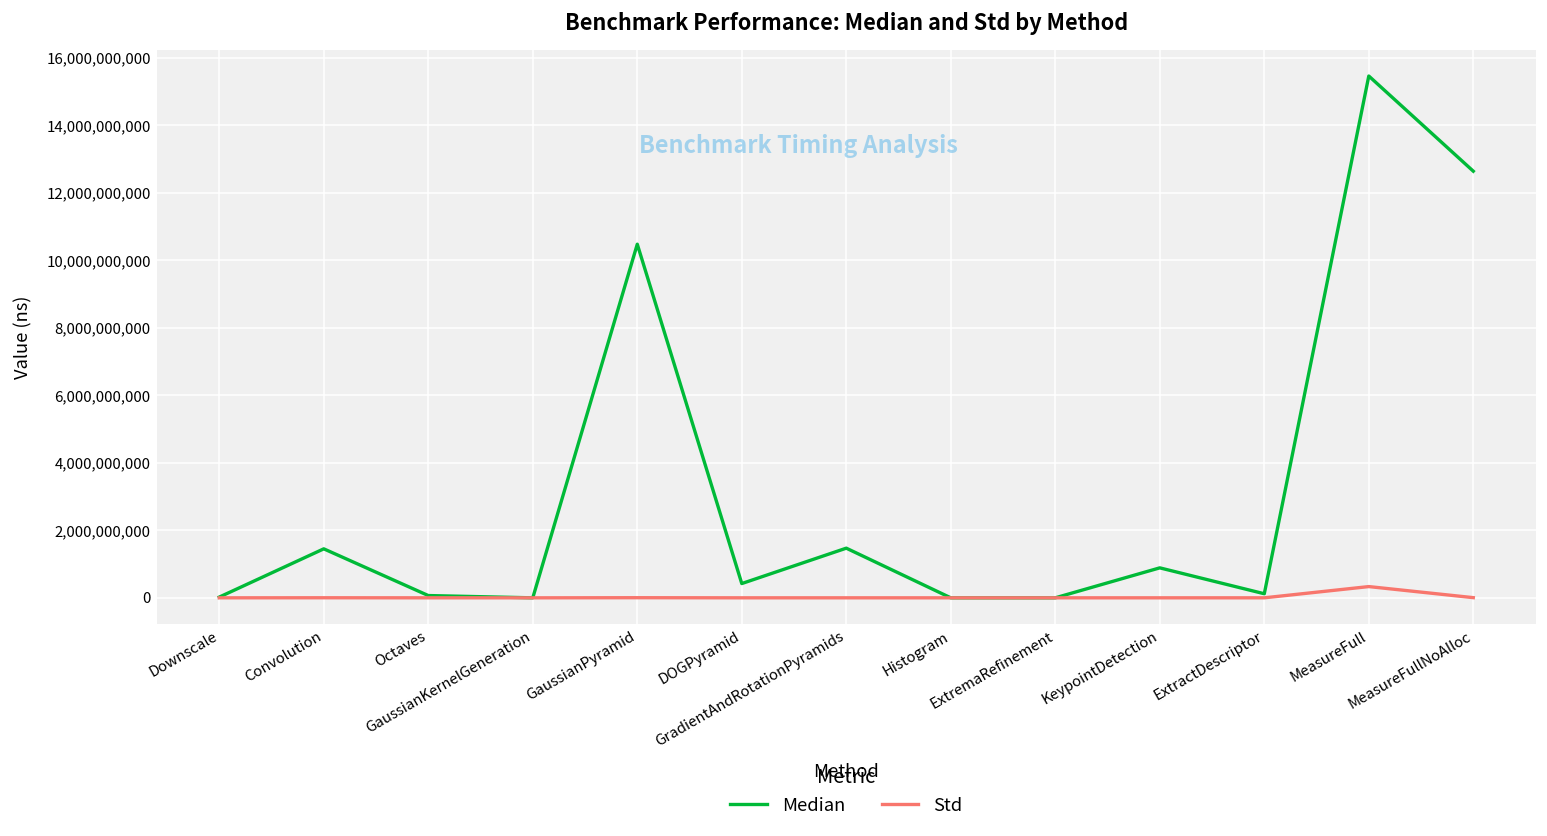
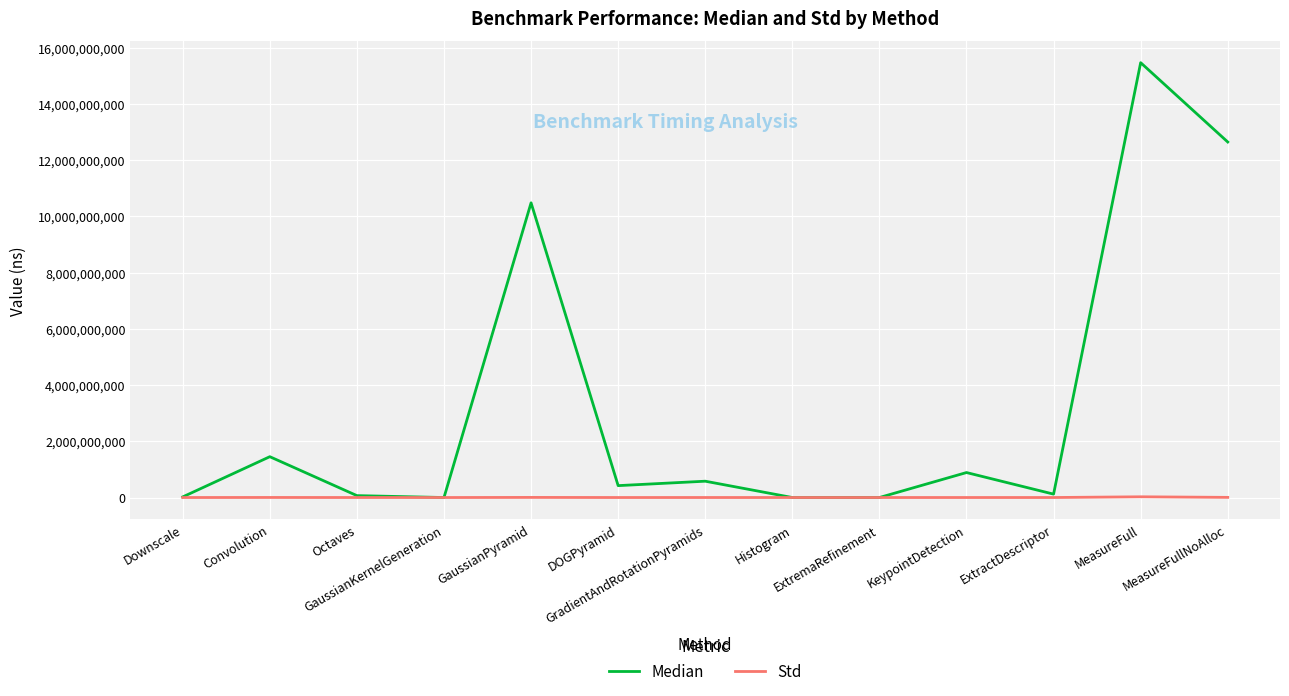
  {
    "Median": {
      "Convolution": "1,500,000,000",
      "GaussianPyramid": "10,500,000,000",
      "DOGPyramid": "400,000,000",
-     "GradientAndRotationPyramids": "1,500,000,000",
+     "GradientAndRotationPyramids": "600,000,000",
      "KeypointDetection": "900,000,000",
      "ExtractDescriptor": "100,000,000",
      "MeasureFull": "15,500,000,000",
      "MeasureFullNoAlloc": "12,600,000,000"
    },
    "Std": {
      "Convolution": "0",
      "GaussianPyramid": "0",
      "DOGPyramid": "0",
      "GradientAndRotationPyramids": "0",
      "KeypointDetection": "0",
      "ExtractDescriptor": "0",
-     "MeasureFull": "300,000,000",
+     "MeasureFull": "0",
      "MeasureFullNoAlloc": "0"
    }
  }
